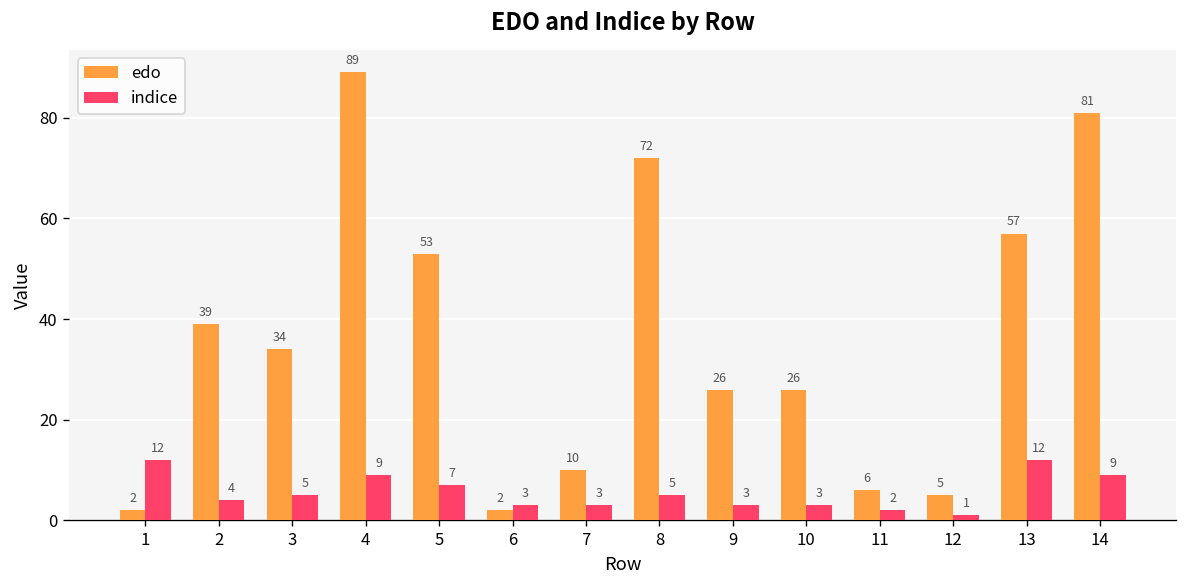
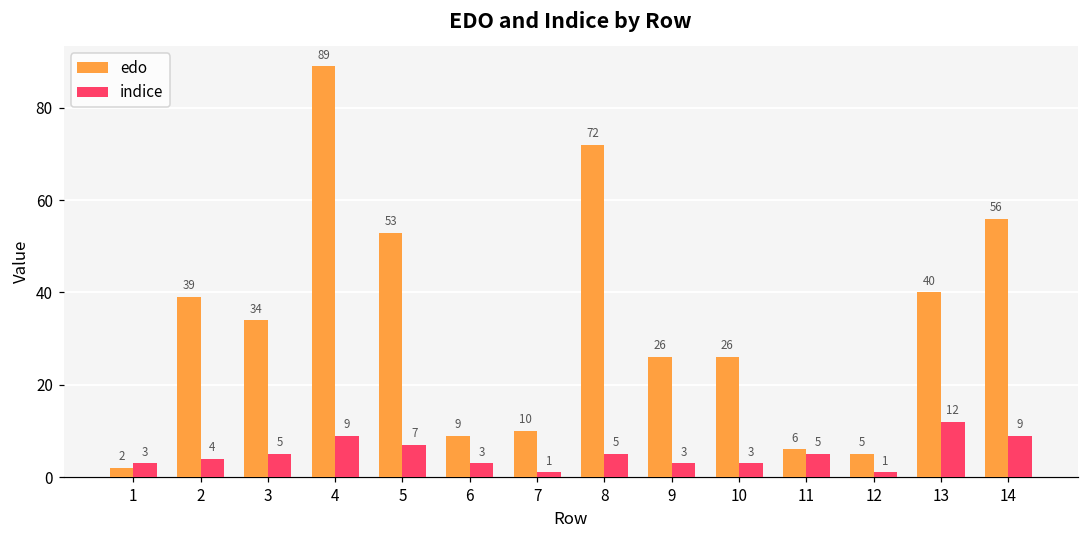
  {
    "edo": {
      "1": 2,
      "2": 39,
      "3": 34,
      "4": 89,
      "5": 53,
-     "6": 2,
+     "6": 9,
      "7": 10,
      "8": 72,
      "9": 26,
      "10": 26,
      "11": 6,
      "12": 5,
-     "13": 57,
-     "14": 81
+     "13": 40,
+     "14": 56
    },
    "indice": {
-     "1": 12,
+     "1": 3,
      "2": 4,
      "3": 5,
      "4": 9,
      "5": 7,
      "6": 3,
-     "7": 3,
+     "7": 1,
      "8": 5,
      "9": 3,
      "10": 3,
-     "11": 2,
+     "11": 5,
      "12": 1,
      "13": 12,
      "14": 9
    }
  }
